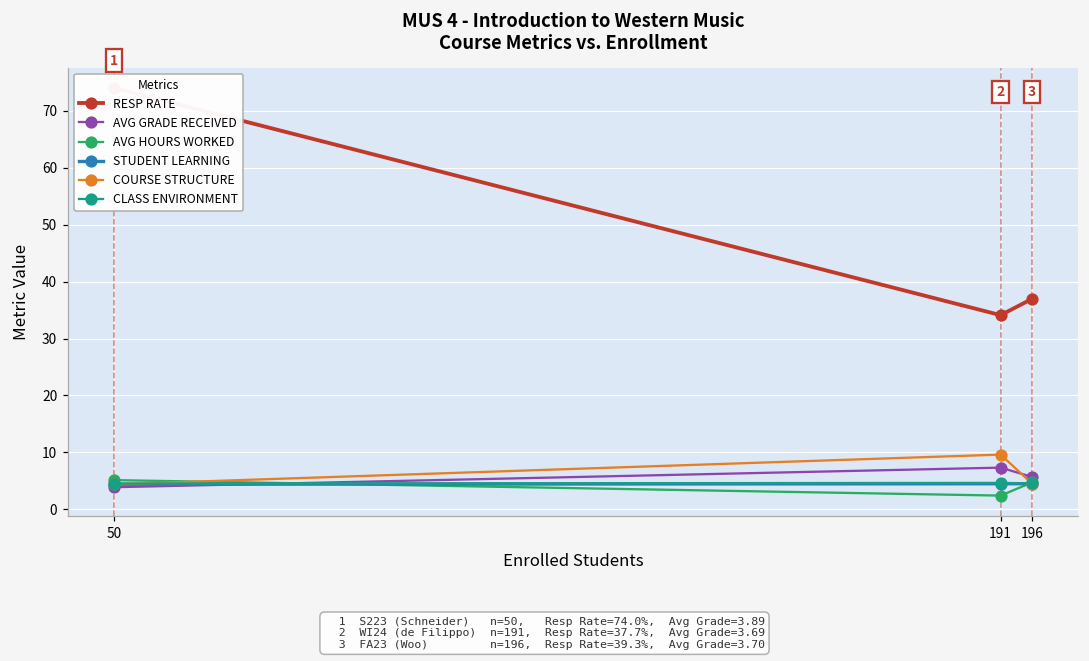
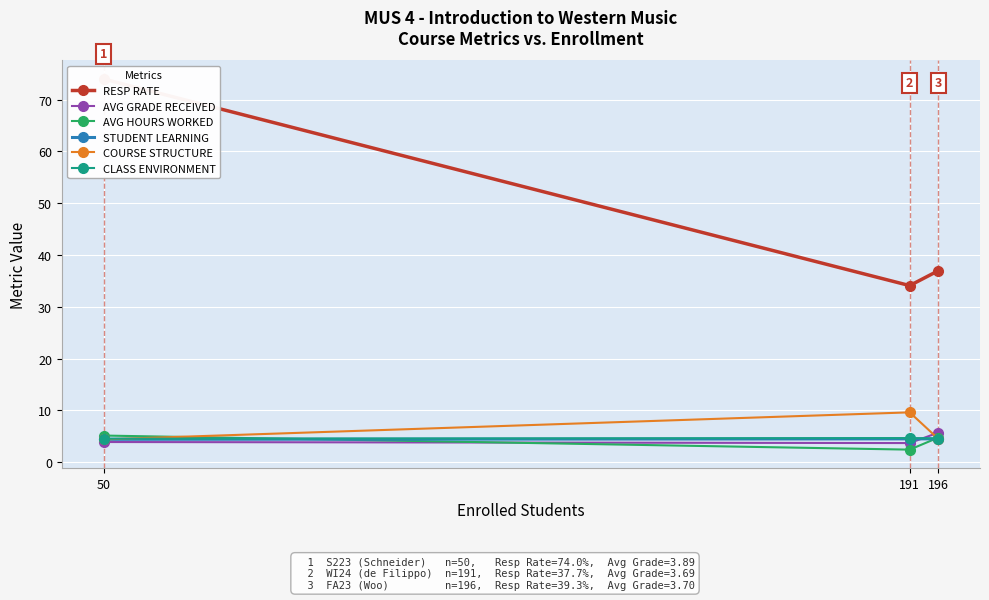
  {
    "RESP RATE": {
      "191": 34,
      "196": 37
    },
    "AVG GRADE RECEIVED": {
      "50": 4,
-     "191": 7,
+     "191": 4,
      "196": 6
    },
    "COURSE STRUCTURE": {
      "191": 10
    }
  }
